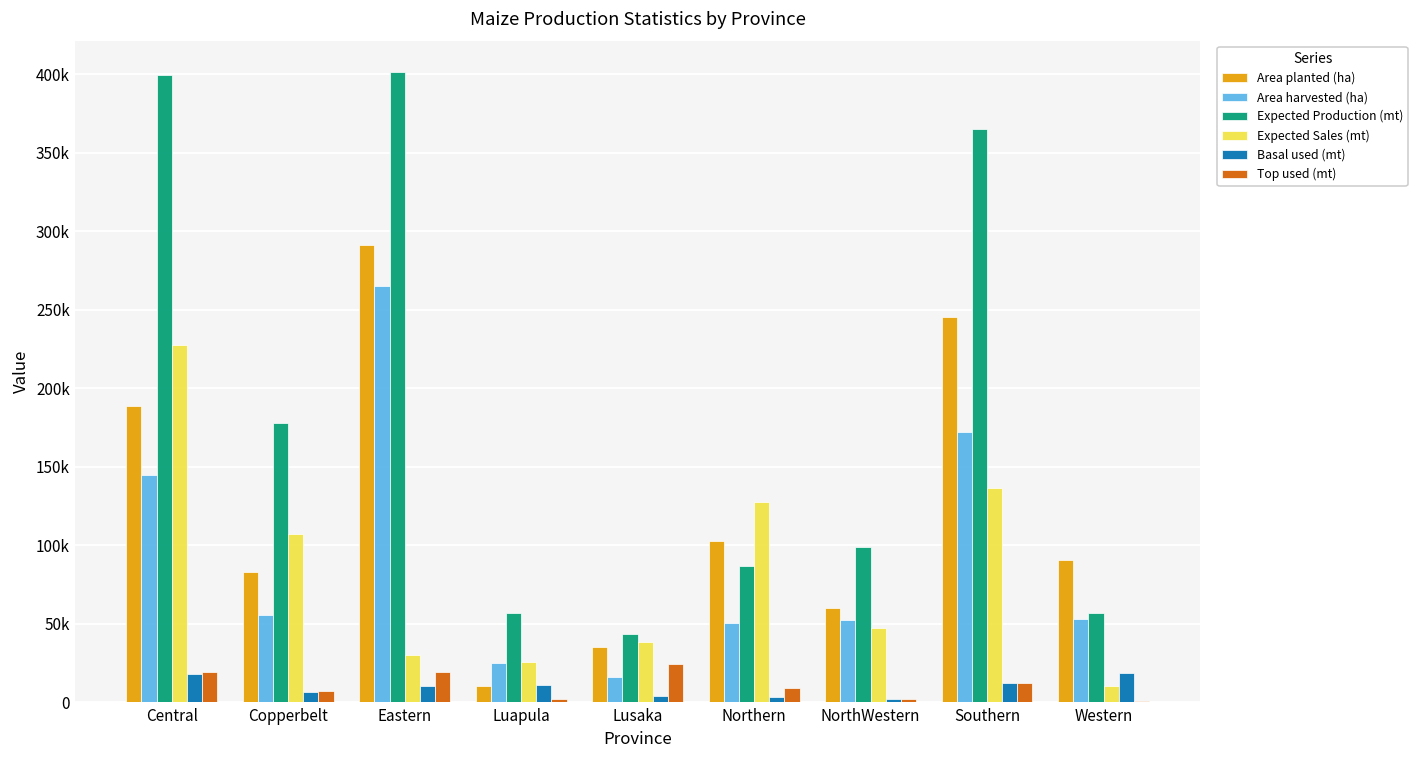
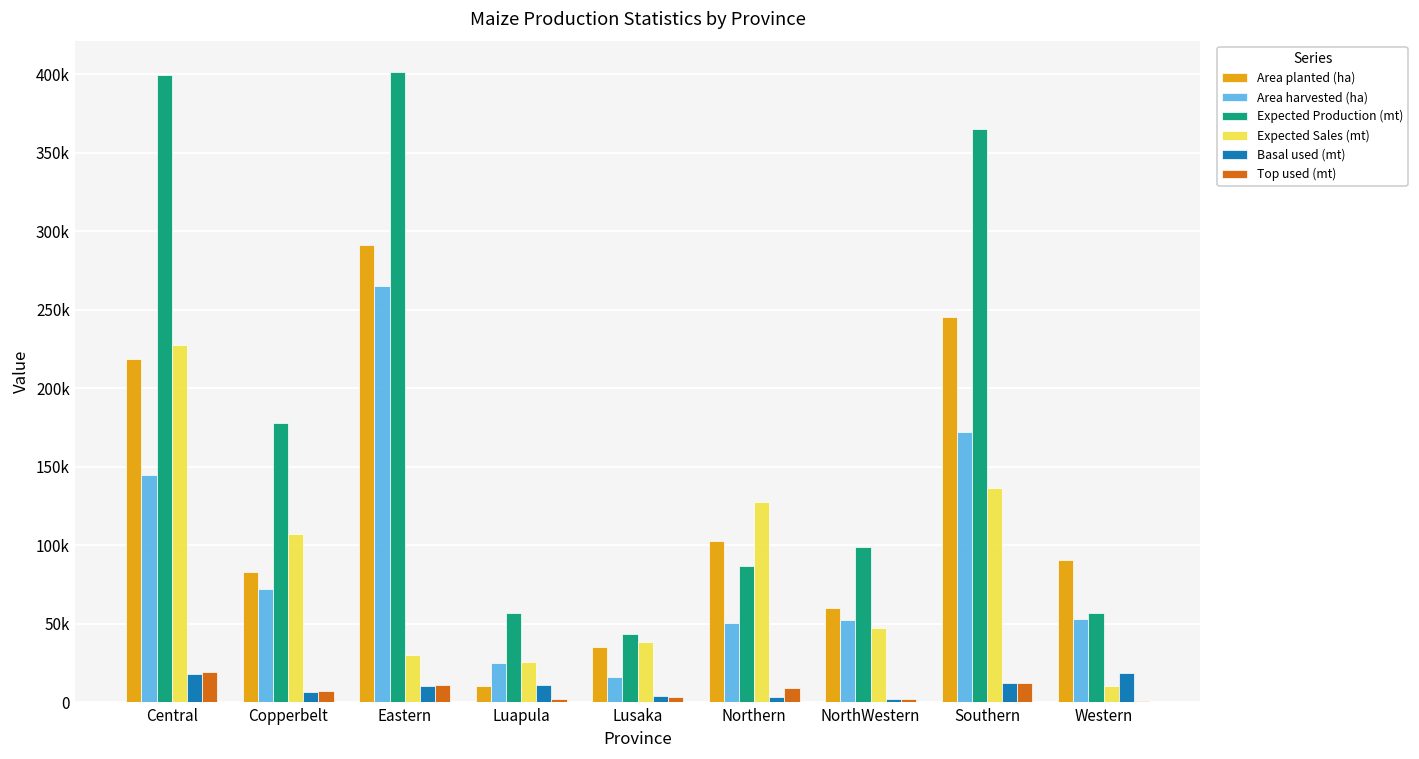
  {
    "Area planted (ha)": {
-     "Central": 189000,
+     "Central": 219000,
      "Copperbelt": 83000,
      "Eastern": 291000,
      "Luapula": 10000,
      "Lusaka": 36000,
      "Northern": 103000,
      "NorthWestern": 60000,
      "Southern": 245000,
      "Western": 90000
    },
    "Area harvested (ha)": {
      "Central": 145000,
-     "Copperbelt": 56000,
+     "Copperbelt": 72000,
      "Eastern": 265000,
      "Luapula": 25000,
      "Lusaka": 16000,
      "Northern": 50000,
      "NorthWestern": 52000,
      "Southern": 172000,
      "Western": 53000
    },
    "Expected Production (mt)": {
      "Central": 400000,
      "Copperbelt": 178000,
      "Eastern": 401000,
      "Luapula": 57000,
      "Lusaka": 44000,
      "Northern": 87000,
      "NorthWestern": 99000,
      "Southern": 365000,
      "Western": 57000
    },
    "Expected Sales (mt)": {
      "Central": 227000,
      "Copperbelt": 108000,
      "Eastern": 30000,
      "Luapula": 26000,
      "Lusaka": 38000,
      "Northern": 128000,
      "NorthWestern": 48000,
      "Southern": 137000,
      "Western": 10000
    },
    "Basal used (mt)": {
      "Central": 18000,
      "Copperbelt": 7000,
      "Eastern": 11000,
      "Luapula": 11000,
      "Lusaka": 4000,
      "Northern": 3000,
      "NorthWestern": 2000,
      "Southern": 12000,
      "Western": 19000
    },
    "Top used (mt)": {
      "Central": 19000,
      "Copperbelt": 7000,
-     "Eastern": 20000,
+     "Eastern": 11000,
      "Luapula": 2000,
-     "Lusaka": 25000,
+     "Lusaka": 4000,
      "Northern": 9000,
      "NorthWestern": 2000,
      "Southern": 12000
    }
  }
